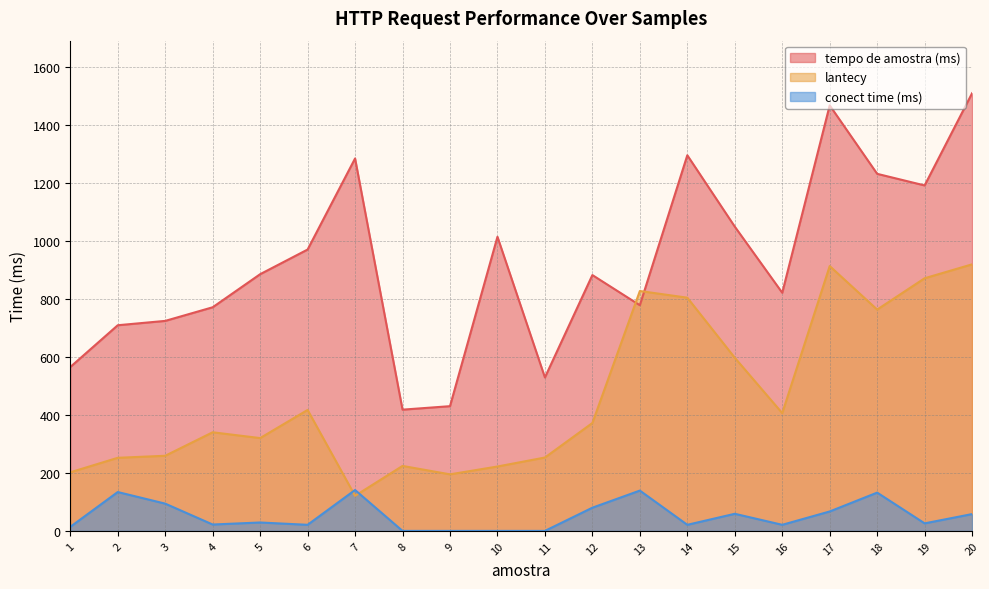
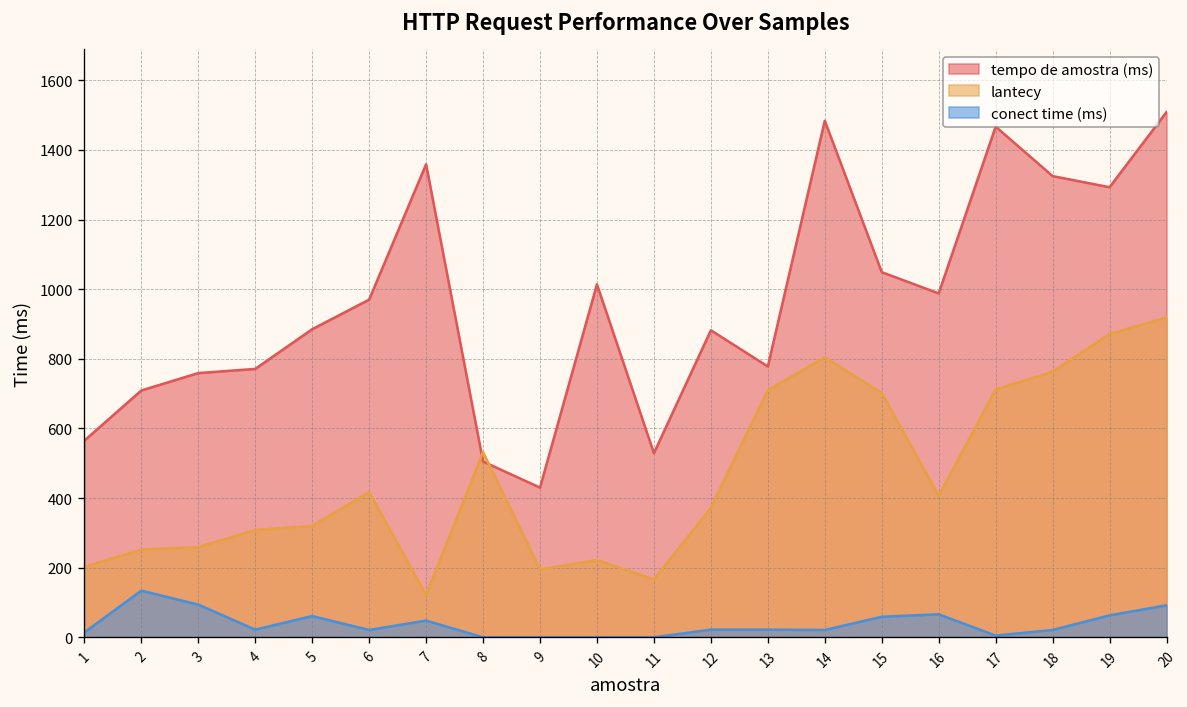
  {
    "tempo de amostra (ms)": {
      "1": 570,
      "2": 710,
-     "3": 720,
+     "3": 760,
      "4": 770,
      "5": 890,
      "6": 970,
-     "7": 1280,
-     "8": 420,
+     "7": 1360,
+     "8": 510,
      "9": 430,
      "10": 1010,
      "11": 530,
      "12": 880,
      "13": 780,
-     "14": 1300,
+     "14": 1480,
      "15": 1050,
-     "16": 820,
-     "18": 1230,
-     "19": 1190,
+     "16": 990,
+     "18": 1330,
+     "19": 1290,
      "20": 1510
    },
    "lantecy": {
      "1": 200,
      "2": 250,
      "3": 260,
-     "4": 340,
+     "4": 310,
      "5": 320,
      "6": 420,
      "7": 120,
-     "8": 220,
+     "8": 530,
      "9": 200,
      "10": 220,
-     "11": 250,
+     "11": 170,
      "12": 370,
-     "13": 830,
+     "13": 710,
      "14": 800,
-     "15": 600,
+     "15": 700,
      "16": 410,
-     "17": 910,
+     "17": 710,
      "18": 760,
      "19": 870,
      "20": 920
    },
    "conect time (ms)": {
      "1": 10,
      "2": 130,
      "3": 90,
      "4": 20,
-     "5": 30,
+     "5": 60,
      "6": 20,
-     "7": 140,
+     "7": 50,
      "8": 0,
      "9": 0,
      "10": 0,
      "11": 0,
-     "12": 80,
-     "13": 140,
+     "12": 20,
+     "13": 20,
      "14": 20,
      "15": 60,
-     "16": 20,
-     "17": 70,
-     "18": 130,
-     "19": 30,
-     "20": 60
+     "16": 70,
+     "17": 10,
+     "18": 20,
+     "19": 60,
+     "20": 90
    }
  }
